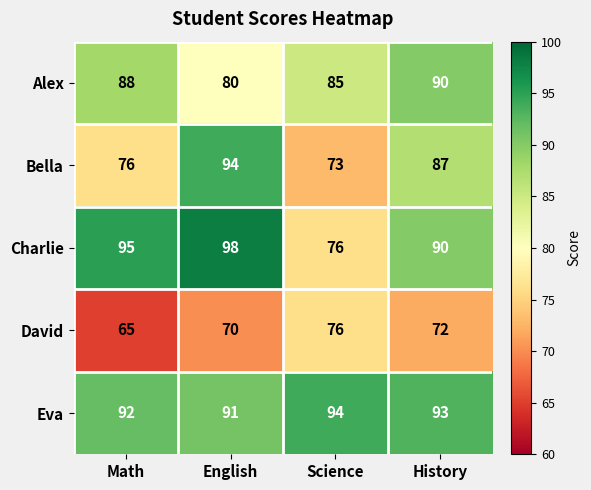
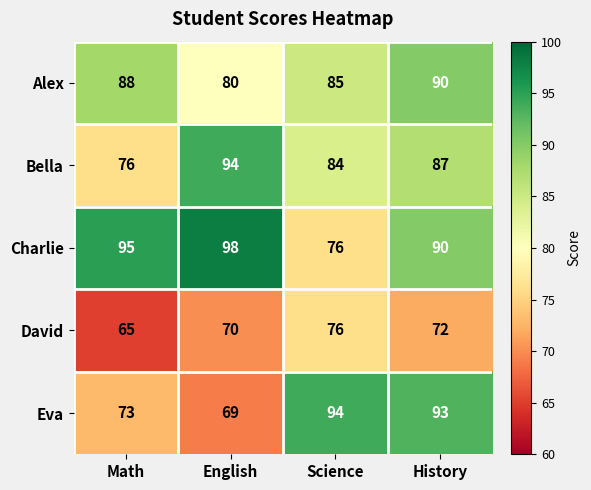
  {
    "Alex": {
      "Math": 88,
      "English": 80,
      "Science": 85,
      "History": 90
    },
    "Bella": {
      "Math": 76,
      "English": 94,
-     "Science": 73,
+     "Science": 84,
      "History": 87
    },
    "Charlie": {
      "Math": 95,
      "English": 98,
      "Science": 76,
      "History": 90
    },
    "David": {
      "Math": 65,
      "English": 70,
      "Science": 76,
      "History": 72
    },
    "Eva": {
-     "Math": 92,
-     "English": 91,
+     "Math": 73,
+     "English": 69,
      "Science": 94,
      "History": 93
    }
  }
